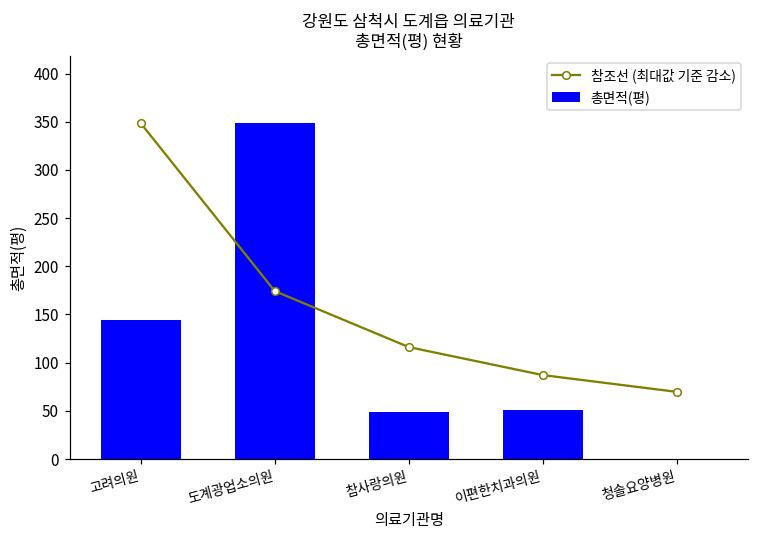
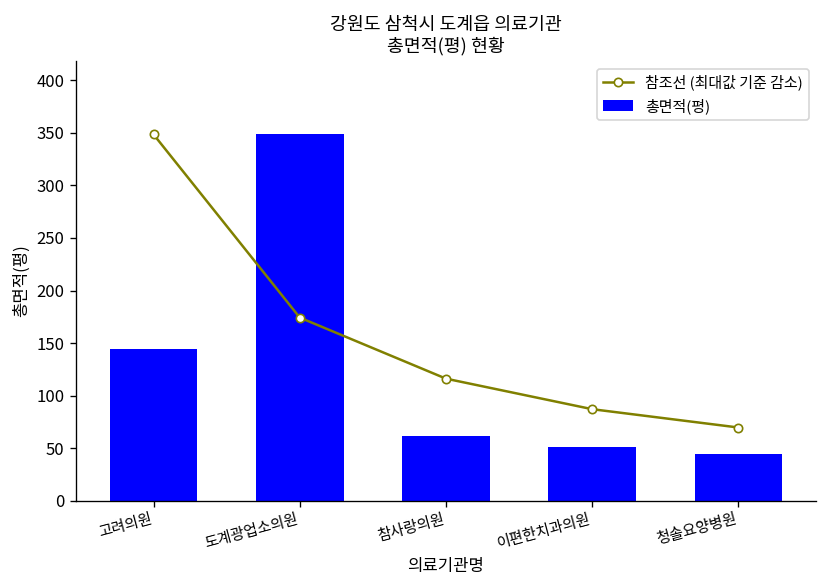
  {
    "참조선 (최대값 기준 감소)": {
      "고려의원": 350,
      "도계광업소의원": 170,
      "참사랑의원": 120,
      "이편한치과의원": 90,
      "청솔요양병원": 70
    },
    "총면적(평)": {
      "고려의원": 140,
      "도계광업소의원": 350,
-     "참사랑의원": 50,
+     "참사랑의원": 60,
      "이편한치과의원": 50,
-     "청솔요양병원": 0
+     "청솔요양병원": 40
    }
  }
